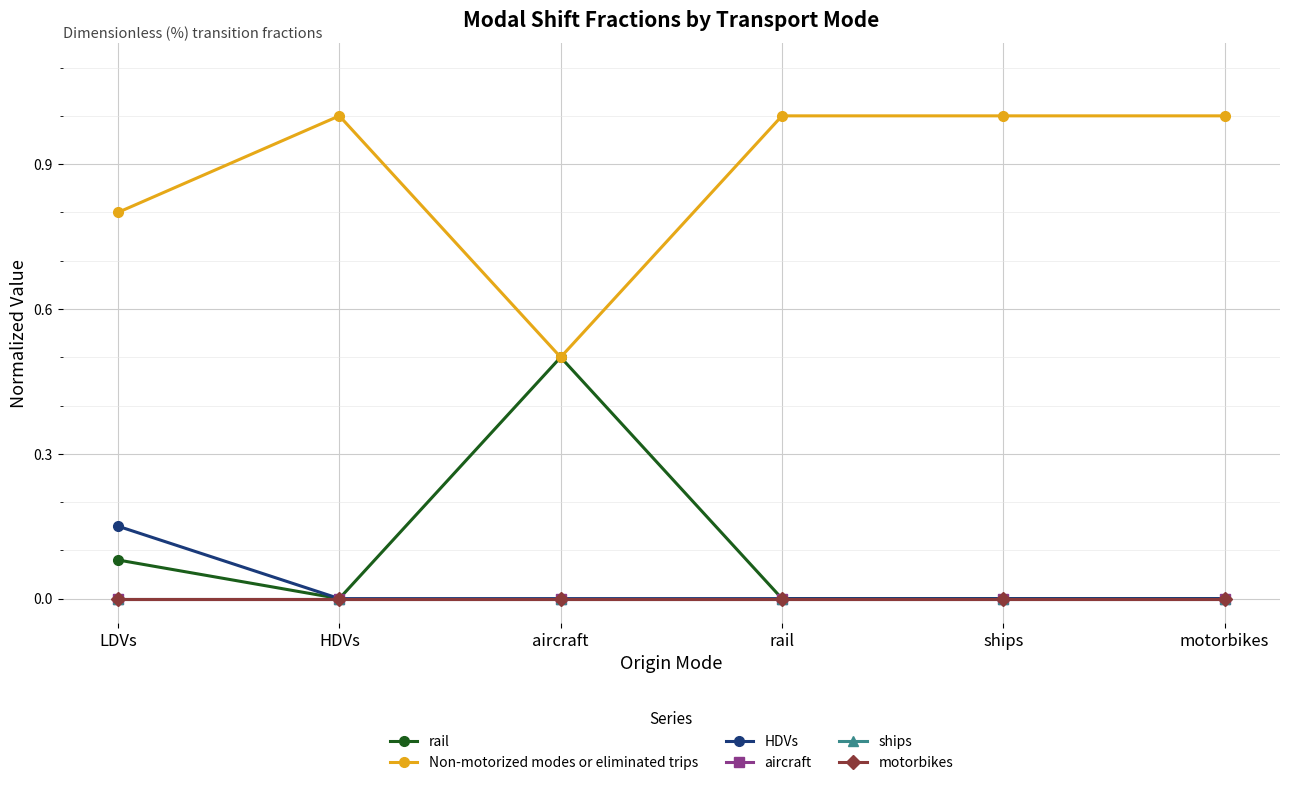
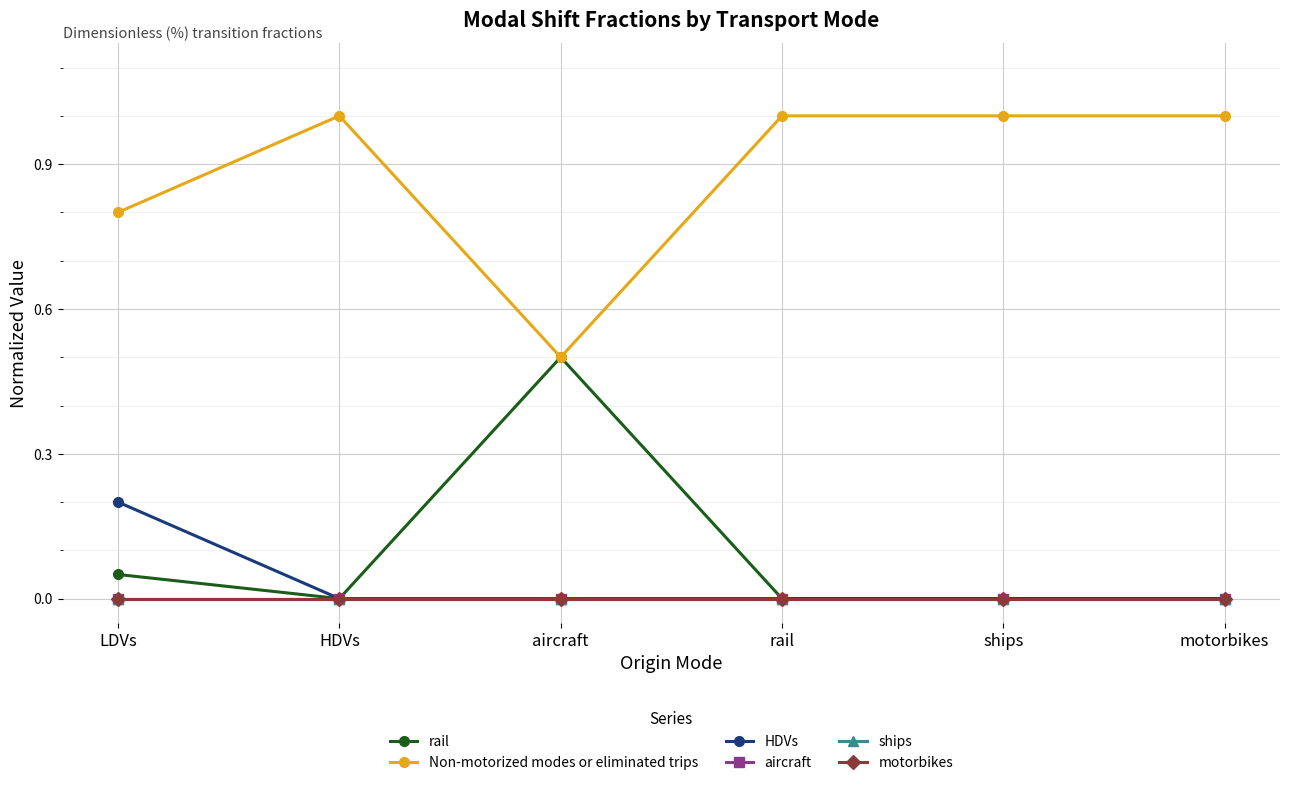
  {
    "rail": {
-     "LDVs": 0.08
+     "LDVs": 0.05
    },
    "Non-motorized modes or eliminated trips": {
      "LDVs": 0.80,
      "HDVs": 1.00,
      "rail": 1.00,
      "ships": 1.00,
      "motorbikes": 1.00
    },
    "HDVs": {
-     "LDVs": 0.15
+     "LDVs": 0.20
    },
    "motorbikes": {
      "LDVs": 0.00
    }
  }
